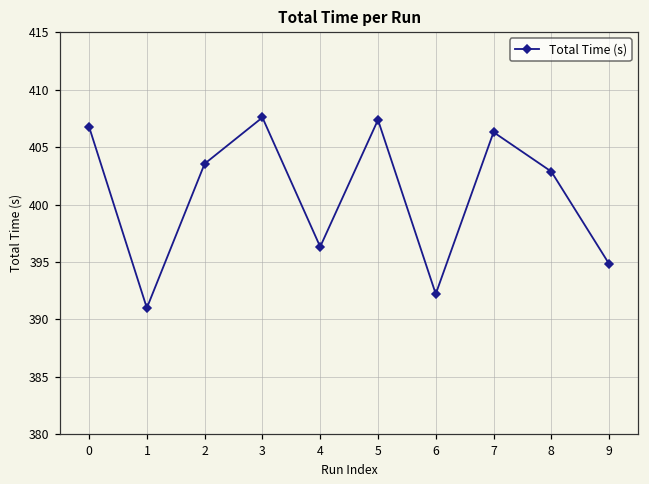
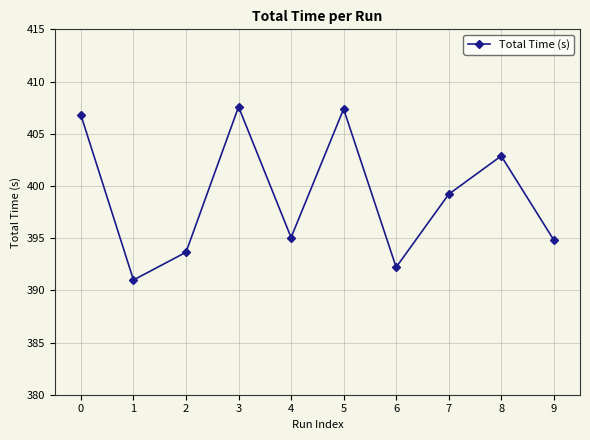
  {
    "0": 406.8,
    "1": 391.0,
-   "2": 403.6,
+   "2": 393.7,
    "3": 407.6,
-   "4": 396.3,
+   "4": 395.1,
    "5": 407.4,
    "6": 392.2,
-   "7": 406.3,
+   "7": 399.2,
    "8": 402.9,
    "9": 394.8
  }
